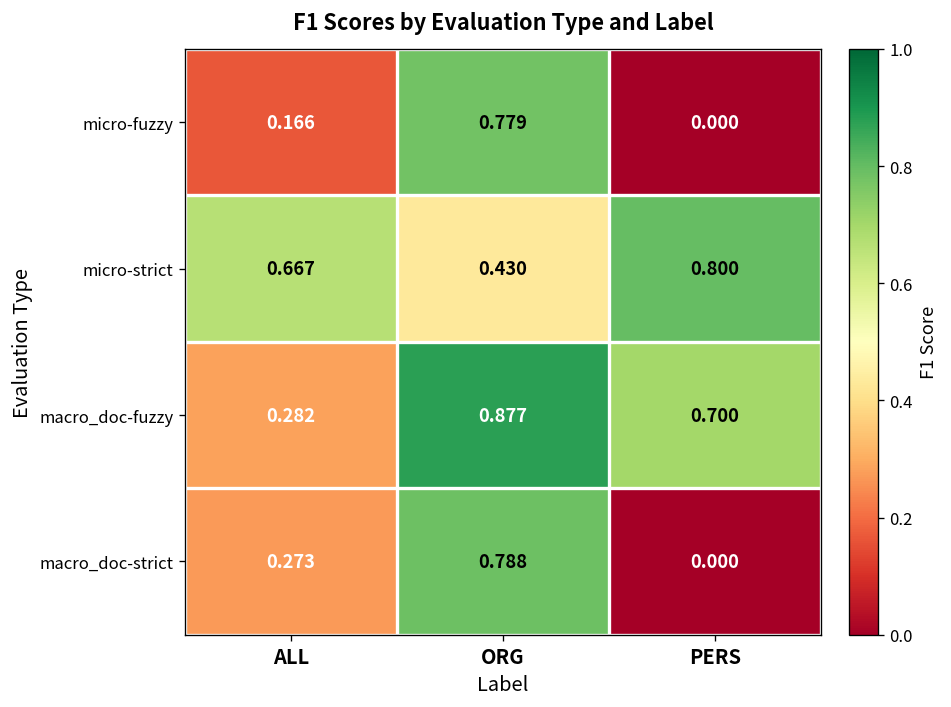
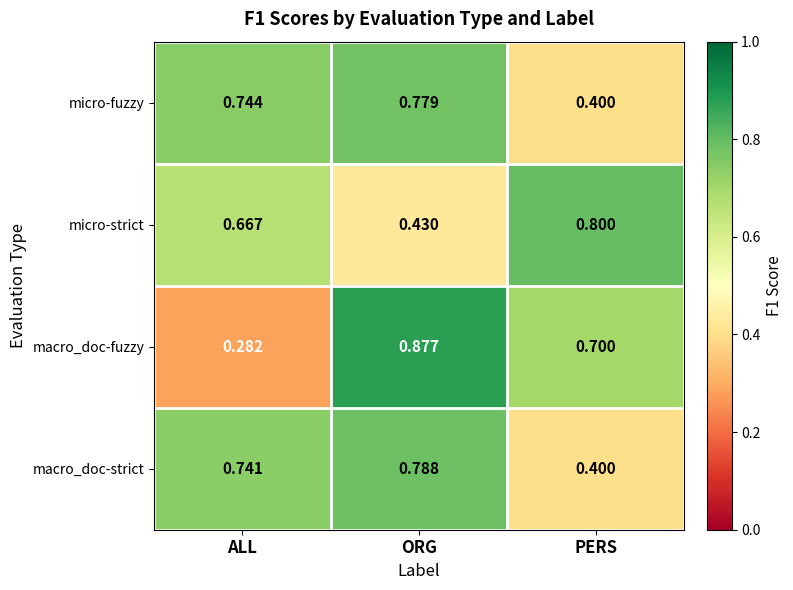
  {
    "micro-fuzzy": {
-     "ALL": 0.166,
+     "ALL": 0.744,
      "ORG": 0.779,
-     "PERS": 0.000
+     "PERS": 0.400
    },
    "micro-strict": {
      "ALL": 0.667,
      "ORG": 0.430,
      "PERS": 0.800
    },
    "macro_doc-fuzzy": {
      "ALL": 0.282,
      "ORG": 0.877,
      "PERS": 0.700
    },
    "macro_doc-strict": {
-     "ALL": 0.273,
+     "ALL": 0.741,
      "ORG": 0.788,
-     "PERS": 0.000
+     "PERS": 0.400
    }
  }
